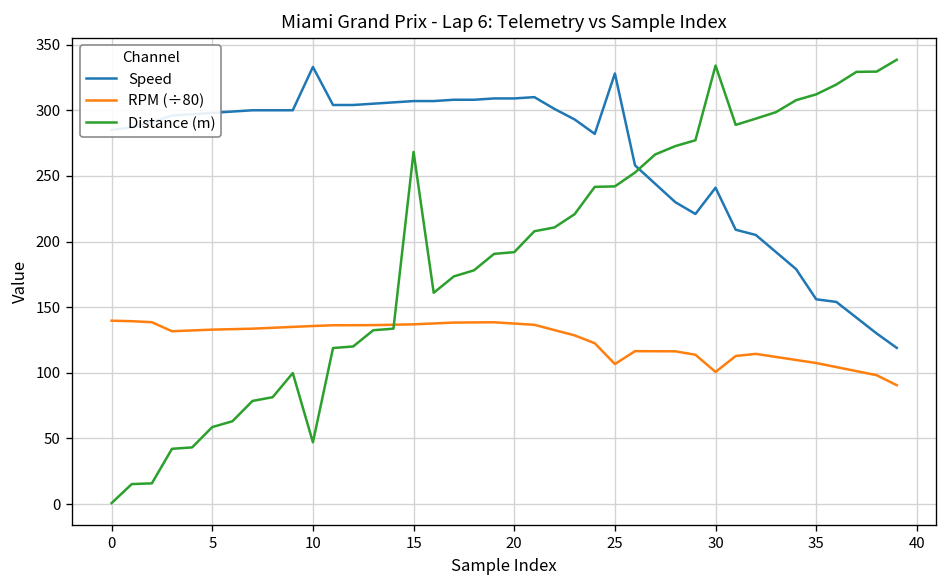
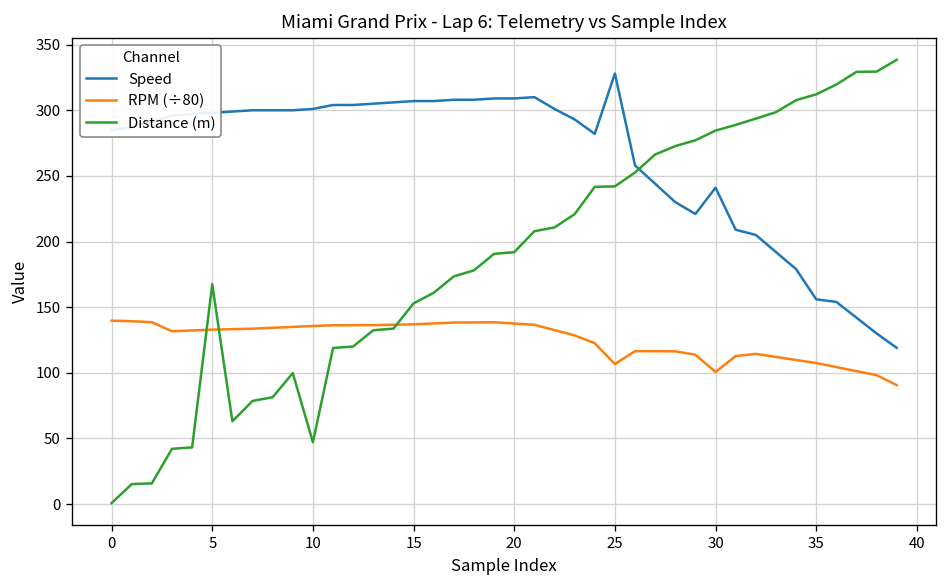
  {
    "Speed": {
-     "10": 333,
+     "10": 301,
      "15": 307,
      "20": 309,
      "25": 328,
      "30": 241,
      "35": 156
    },
    "RPM (÷80)": {
      "0": 140,
      "5": 133,
      "10": 136,
      "15": 137,
      "20": 138,
      "25": 107,
      "30": 101,
      "35": 107
    },
    "Distance (m)": {
      "0": 1,
-     "5": 59,
+     "5": 168,
      "10": 47,
-     "15": 268,
+     "15": 153,
      "20": 192,
      "25": 242,
-     "30": 334,
+     "30": 285,
      "35": 312
    }
  }
